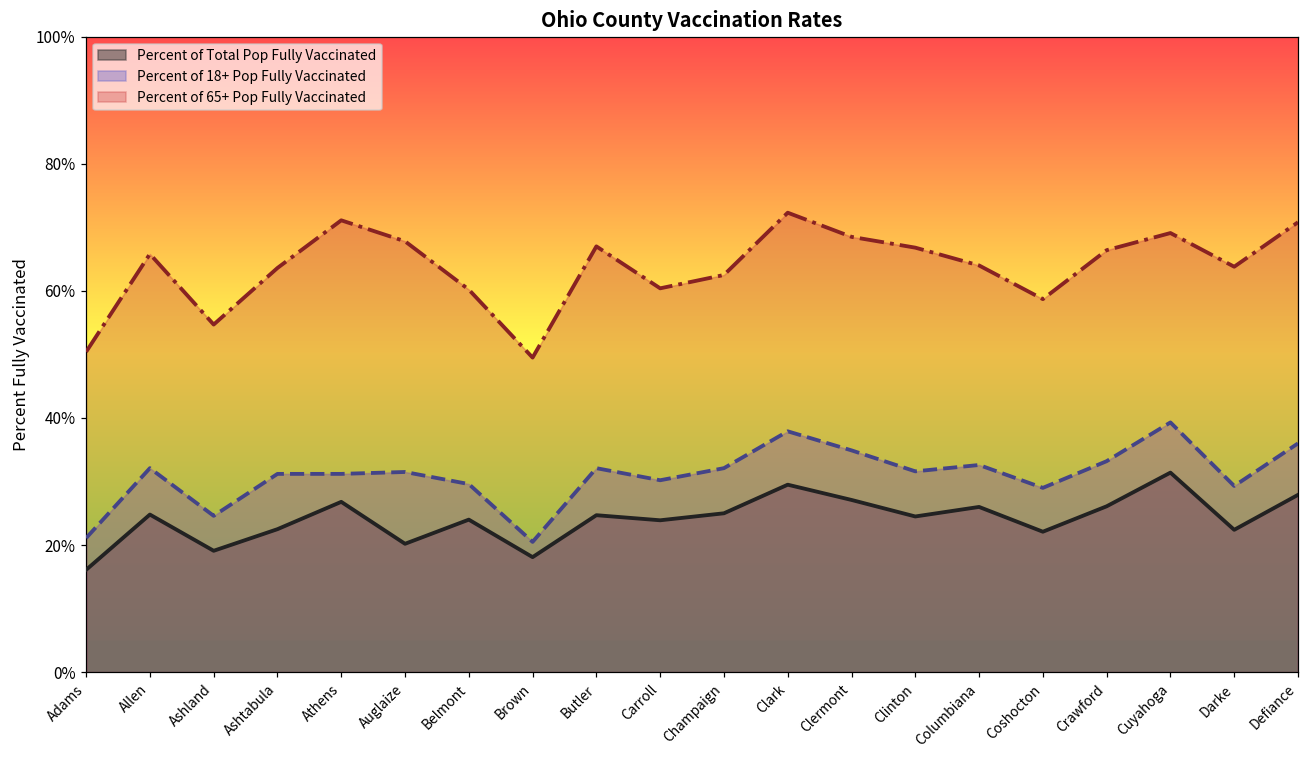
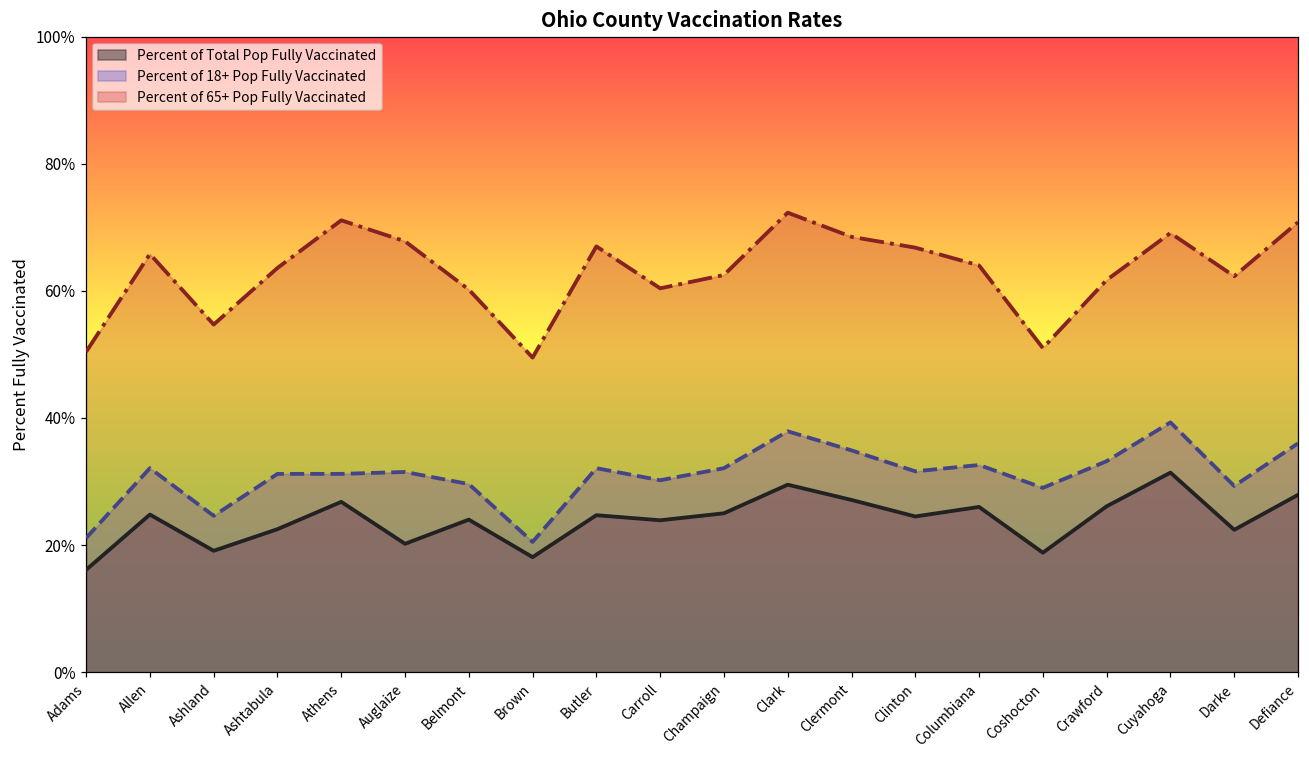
  {
    "Percent of Total Pop Fully Vaccinated": {
      "Adams": "16%",
      "Allen": "25%",
      "Ashland": "19%",
      "Ashtabula": "23%",
      "Athens": "27%",
      "Auglaize": "20%",
      "Belmont": "24%",
      "Brown": "18%",
      "Butler": "25%",
      "Carroll": "24%",
      "Champaign": "25%",
      "Clark": "30%",
      "Clermont": "27%",
      "Clinton": "25%",
      "Columbiana": "26%",
-     "Coshocton": "22%",
+     "Coshocton": "19%",
      "Crawford": "26%",
      "Cuyahoga": "31%",
      "Darke": "22%",
      "Defiance": "28%"
    },
    "Percent of 18+ Pop Fully Vaccinated": {
      "Adams": "21%",
      "Allen": "32%",
      "Ashland": "25%",
      "Ashtabula": "31%",
      "Athens": "31%",
      "Auglaize": "32%",
      "Belmont": "30%",
      "Brown": "21%",
      "Butler": "32%",
      "Carroll": "30%",
      "Champaign": "32%",
      "Clark": "38%",
      "Clermont": "35%",
      "Clinton": "32%",
      "Columbiana": "33%",
      "Coshocton": "29%",
      "Crawford": "33%",
      "Cuyahoga": "39%",
      "Darke": "29%",
      "Defiance": "36%"
    },
    "Percent of 65+ Pop Fully Vaccinated": {
      "Adams": "50%",
      "Allen": "66%",
      "Ashland": "55%",
      "Ashtabula": "64%",
      "Athens": "71%",
      "Auglaize": "68%",
      "Belmont": "60%",
      "Brown": "50%",
      "Butler": "67%",
      "Carroll": "60%",
      "Champaign": "63%",
      "Clark": "72%",
      "Clermont": "69%",
      "Clinton": "67%",
      "Columbiana": "64%",
-     "Coshocton": "59%",
-     "Crawford": "66%",
+     "Coshocton": "51%",
+     "Crawford": "62%",
      "Cuyahoga": "69%",
-     "Darke": "64%",
+     "Darke": "62%",
      "Defiance": "71%"
    }
  }
